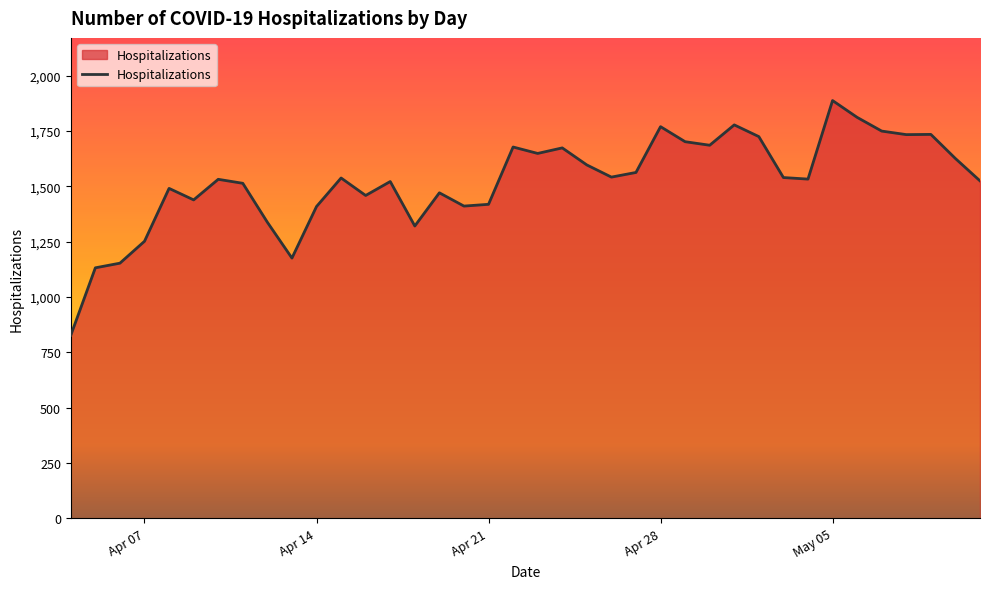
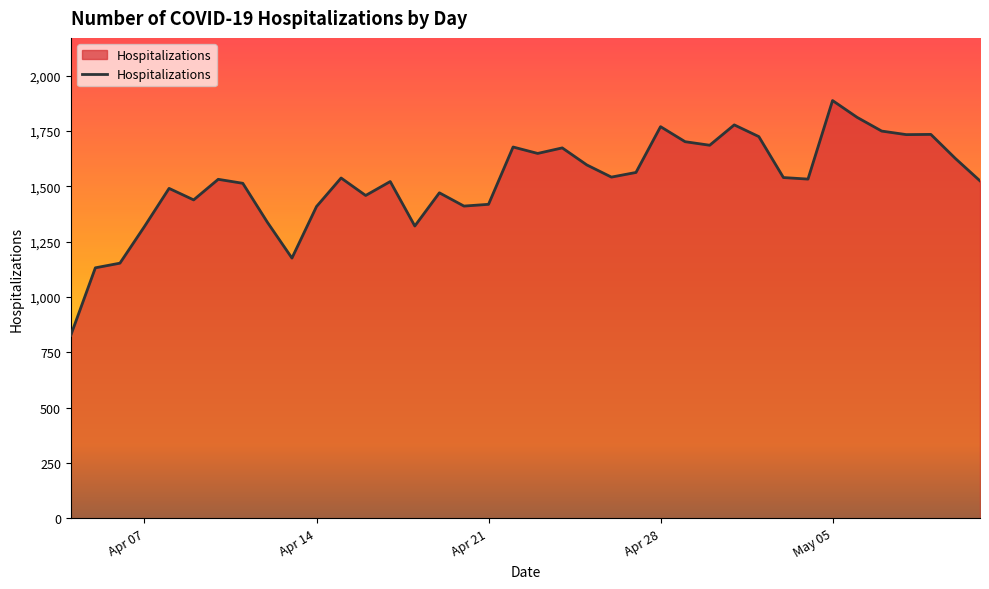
  {
-   "Apr 07": "1,250",
+   "Apr 07": "1,320",
    "Apr 14": "1,410",
    "Apr 21": "1,420",
    "Apr 28": "1,770",
    "May 05": "1,890"
  }
